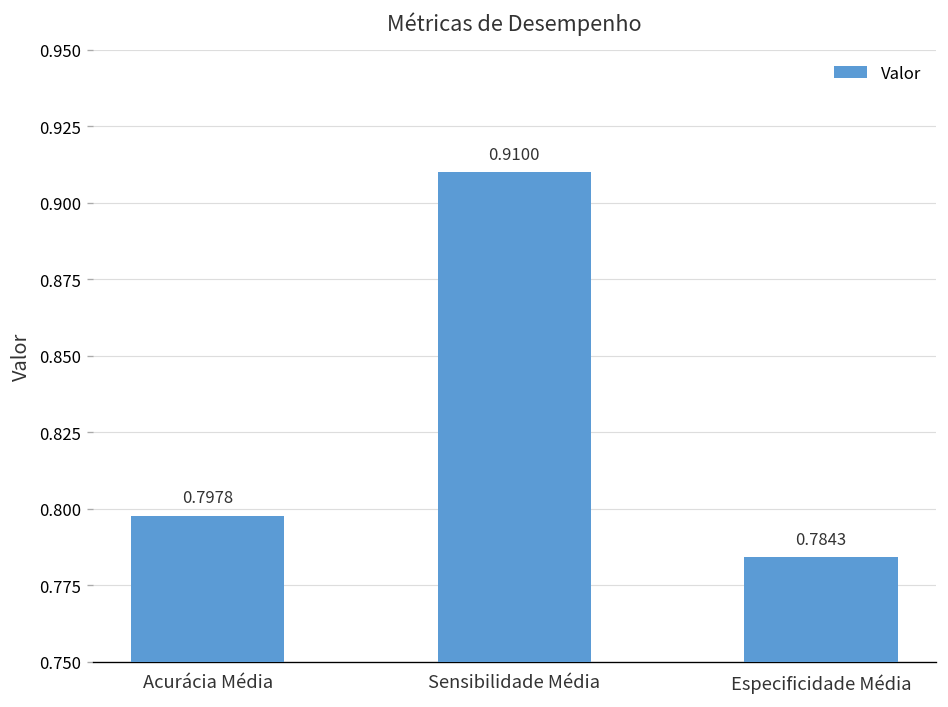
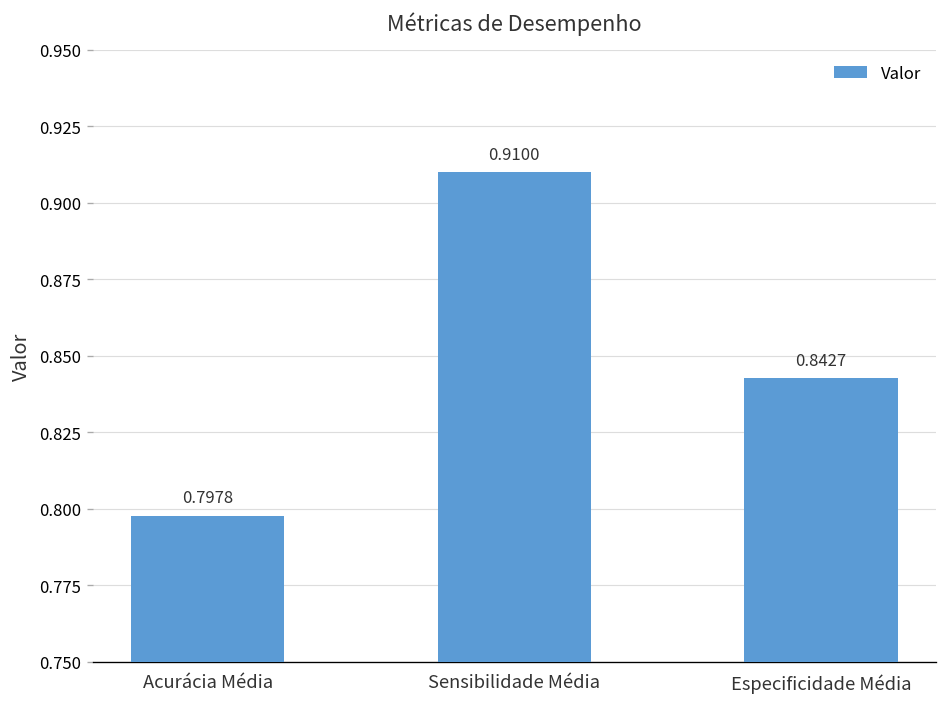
  {
    "Acurácia Média": 0.7978,
    "Sensibilidade Média": 0.9100,
-   "Especificidade Média": 0.7843
+   "Especificidade Média": 0.8427
  }
